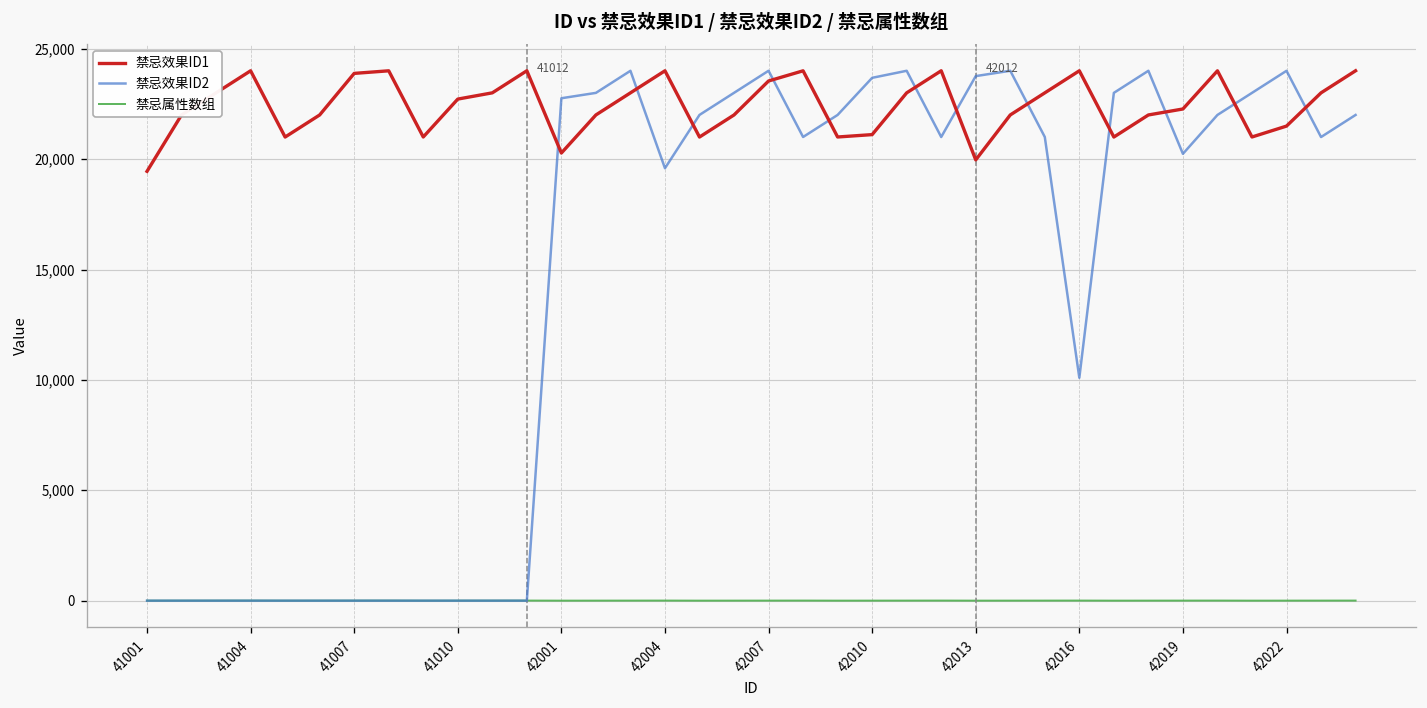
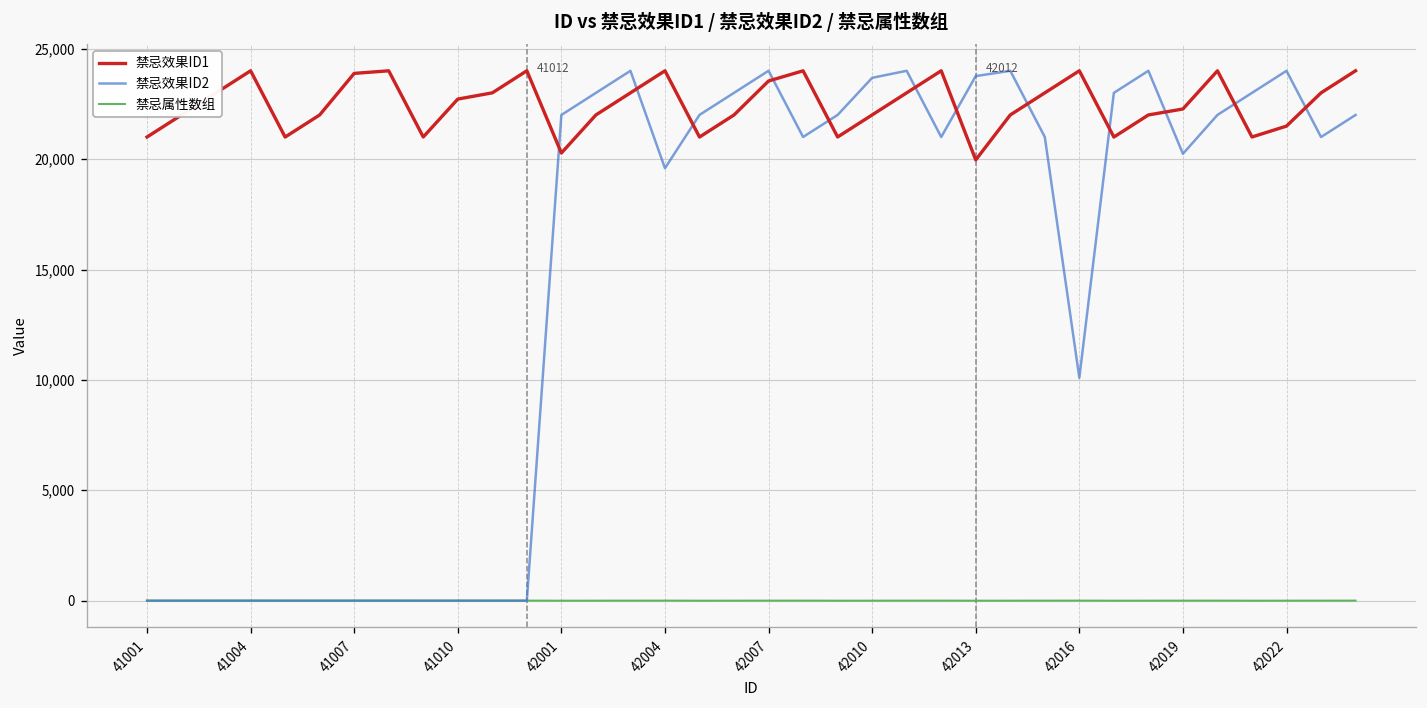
  {
    "禁忌效果ID1": {
-     "41001": "19,400",
+     "41001": "21,000",
      "41004": "24,000",
      "41007": "23,900",
      "41010": "22,700",
      "42001": "20,300",
      "42004": "24,000",
      "42007": "23,500",
-     "42010": "21,100",
+     "42010": "22,000",
      "42013": "20,000",
      "42016": "24,000",
      "42019": "22,300",
      "42022": "21,500"
    },
    "禁忌效果ID2": {
-     "42001": "22,800",
+     "42001": "22,000",
      "42004": "19,600",
      "42007": "24,000",
      "42010": "23,700",
      "42013": "23,800",
      "42016": "10,100",
      "42019": "20,200",
      "42022": "24,000"
    },
    "禁忌属性数组": {
      "42001": "0",
      "42004": "0",
      "42007": "0",
      "42010": "0",
      "42013": "0",
      "42016": "0",
      "42019": "0",
      "42022": "0"
    }
  }
